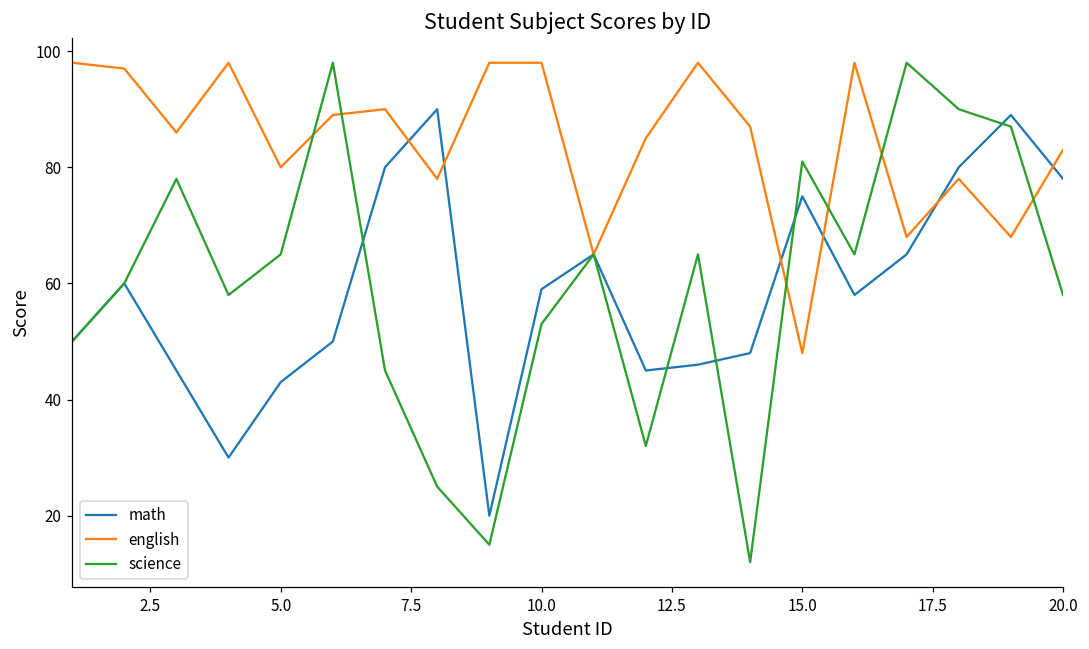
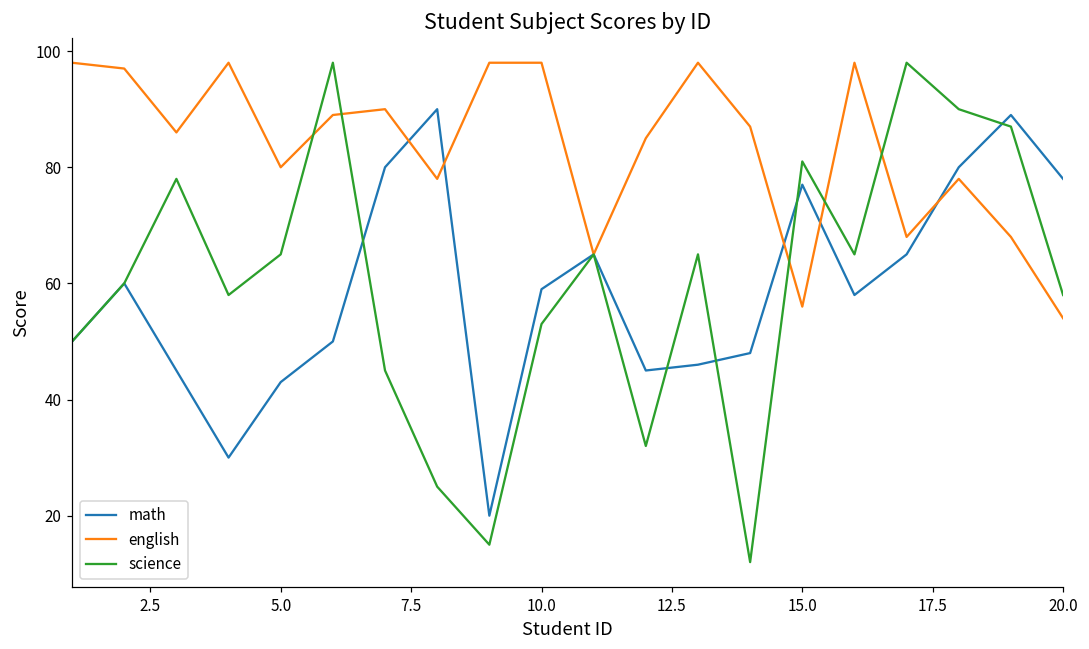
  {
    "math": {
      "5.0": 43,
      "10.0": 59,
-     "15.0": 75,
+     "15.0": 77,
      "20.0": 78
    },
    "english": {
      "5.0": 80,
      "10.0": 98,
-     "15.0": 48,
-     "20.0": 83
+     "15.0": 56,
+     "20.0": 54
    },
    "science": {
      "5.0": 65,
      "10.0": 53,
      "15.0": 81,
      "20.0": 58
    }
  }
